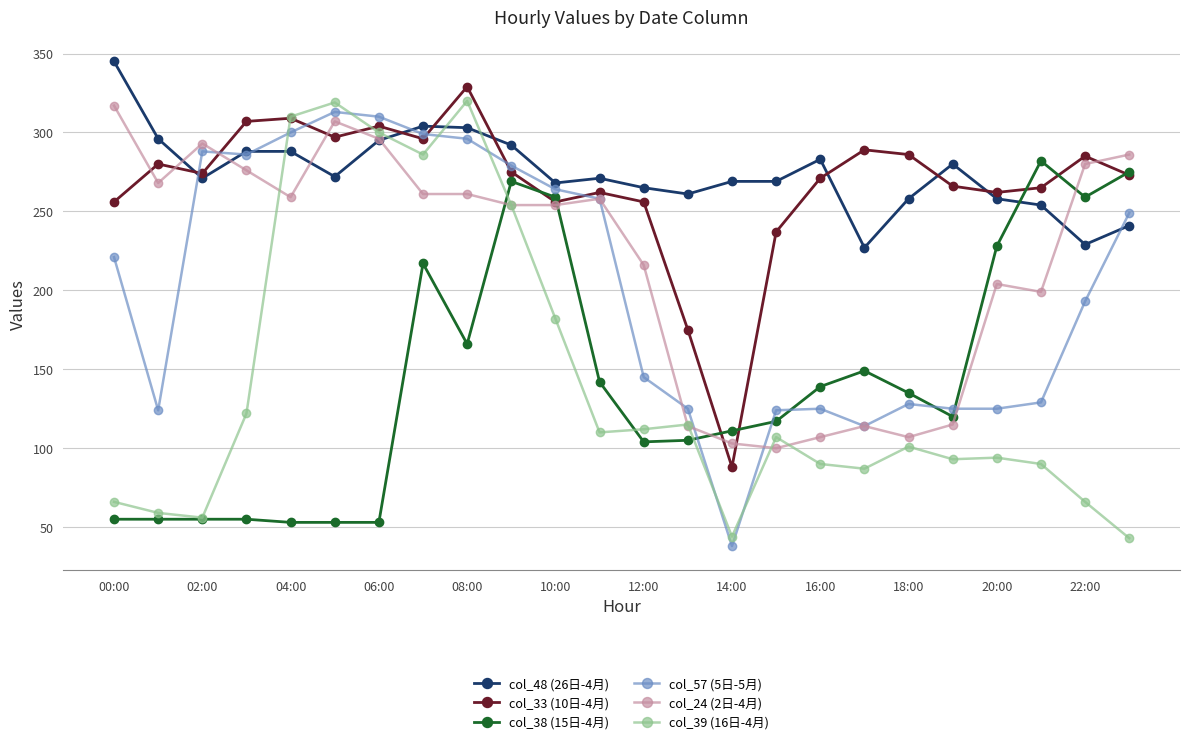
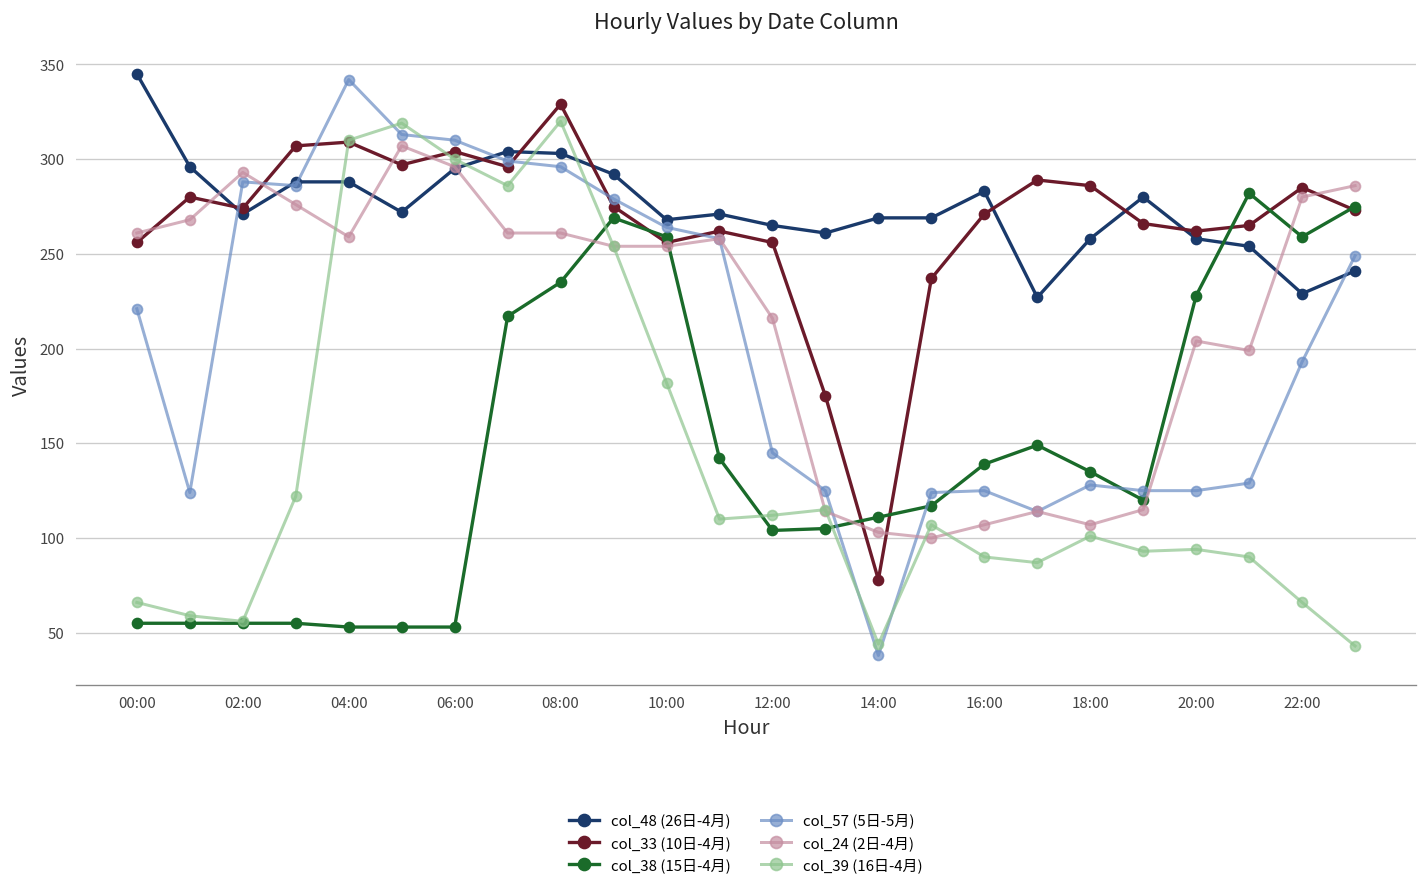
  {
    "col_48 (26日-4月)": {
      "00:00": 345,
      "02:00": 271,
      "04:00": 288,
      "08:00": 303,
      "10:00": 268,
      "12:00": 265,
      "14:00": 269,
      "16:00": 283,
      "18:00": 258,
      "20:00": 258,
      "22:00": 229
    },
    "col_33 (10日-4月)": {
      "00:00": 256,
      "02:00": 274,
      "06:00": 304,
      "08:00": 329,
      "10:00": 256,
      "12:00": 256,
-     "14:00": 88,
+     "14:00": 78,
      "16:00": 271,
      "18:00": 286,
      "20:00": 262,
      "22:00": 285
    },
    "col_38 (15日-4月)": {
      "00:00": 55,
      "04:00": 53,
      "06:00": 53,
-     "08:00": 166,
+     "08:00": 235,
      "10:00": 259,
      "12:00": 104,
      "14:00": 111,
      "16:00": 139,
      "18:00": 135,
      "20:00": 228,
      "22:00": 259
    },
    "col_57 (5日-5月)": {
      "00:00": 221,
      "02:00": 288,
-     "04:00": 300,
+     "04:00": 342,
      "06:00": 310,
      "08:00": 296,
      "10:00": 264,
      "12:00": 145,
      "14:00": 38,
      "16:00": 125,
      "18:00": 128,
      "20:00": 125,
      "22:00": 193
    },
    "col_24 (2日-4月)": {
-     "00:00": 317,
+     "00:00": 261,
      "02:00": 293,
      "04:00": 259,
      "08:00": 261,
      "10:00": 254,
      "12:00": 216,
      "14:00": 103,
      "16:00": 107,
      "18:00": 107,
      "20:00": 204,
      "22:00": 280
    },
    "col_39 (16日-4月)": {
      "00:00": 66,
      "06:00": 300,
      "08:00": 320,
      "10:00": 182,
      "12:00": 112,
      "14:00": 44,
      "16:00": 90,
      "18:00": 101,
      "20:00": 94,
      "22:00": 66
    }
  }
